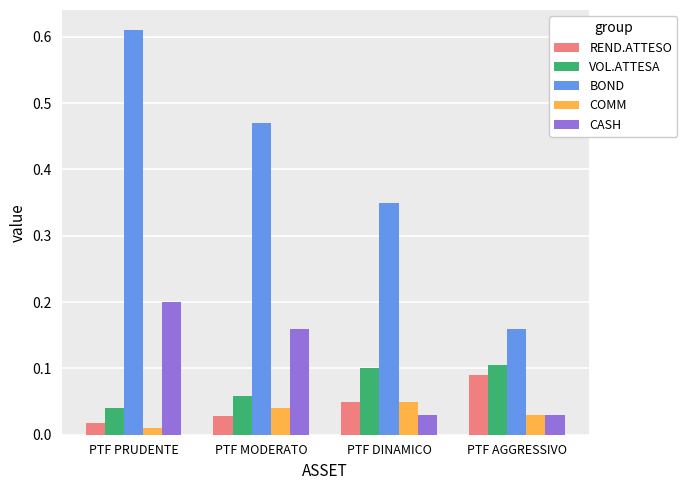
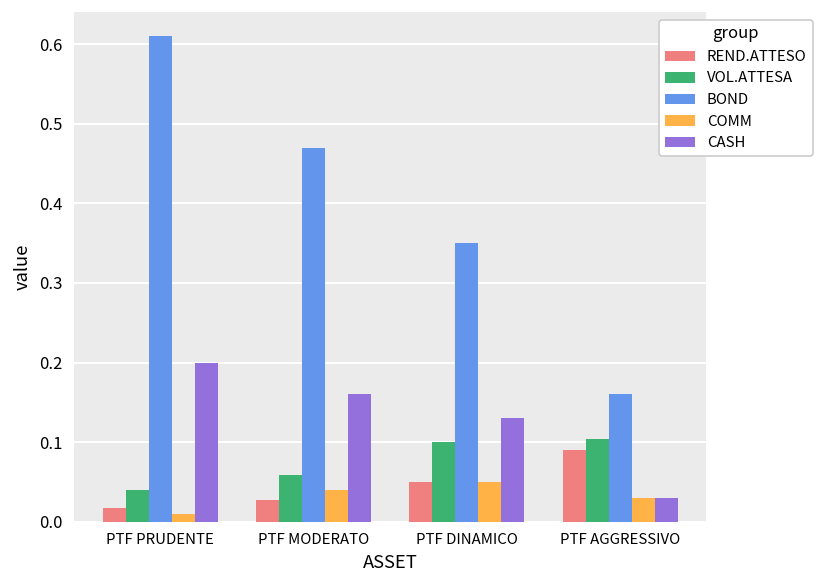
  {
    "REND.ATTESO": {
      "PTF PRUDENTE": 0.02,
      "PTF MODERATO": 0.03,
      "PTF DINAMICO": 0.05,
      "PTF AGGRESSIVO": 0.09
    },
    "VOL.ATTESA": {
      "PTF PRUDENTE": 0.04,
      "PTF MODERATO": 0.06,
      "PTF DINAMICO": 0.10,
      "PTF AGGRESSIVO": 0.10
    },
    "BOND": {
      "PTF PRUDENTE": 0.61,
      "PTF MODERATO": 0.47,
      "PTF DINAMICO": 0.35,
      "PTF AGGRESSIVO": 0.16
    },
    "COMM": {
      "PTF PRUDENTE": 0.01,
      "PTF MODERATO": 0.04,
      "PTF DINAMICO": 0.05,
      "PTF AGGRESSIVO": 0.03
    },
    "CASH": {
      "PTF PRUDENTE": 0.20,
      "PTF MODERATO": 0.16,
-     "PTF DINAMICO": 0.03,
+     "PTF DINAMICO": 0.13,
      "PTF AGGRESSIVO": 0.03
    }
  }
